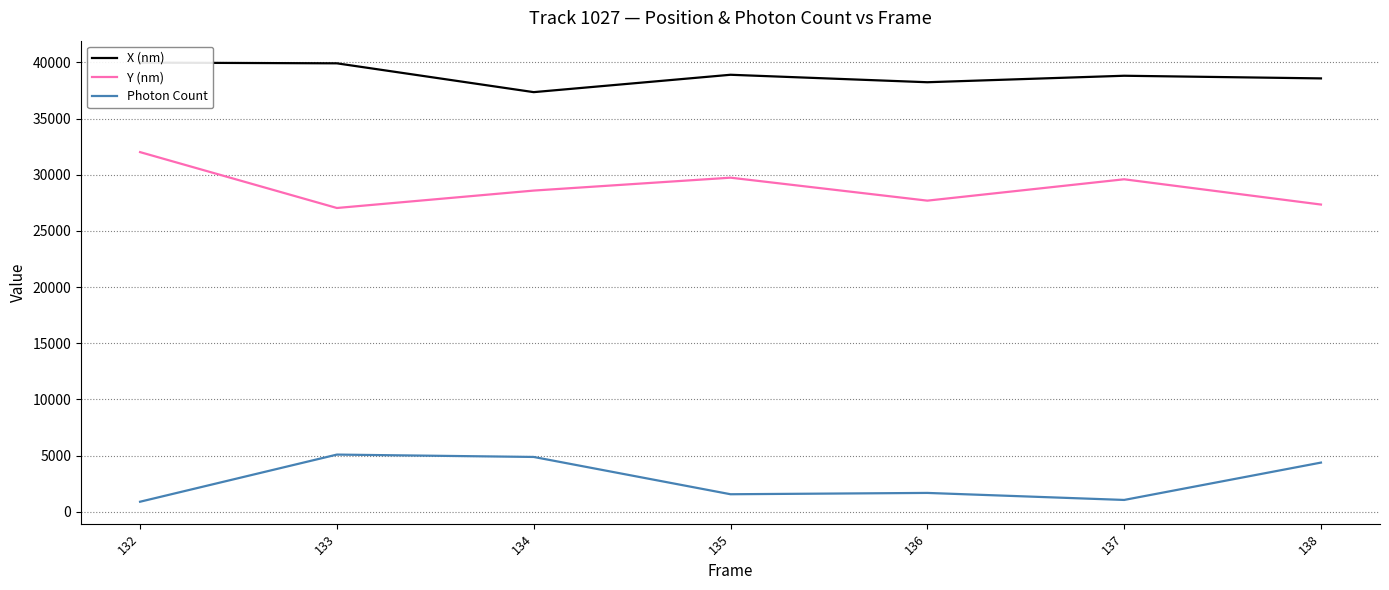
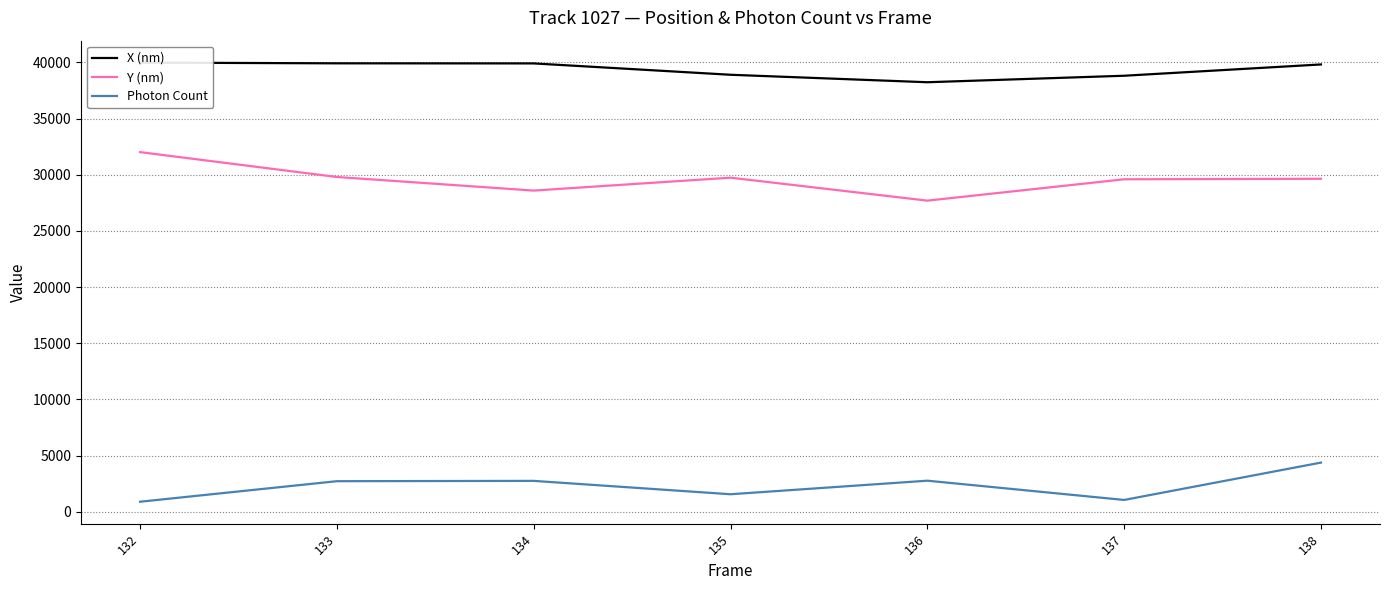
  {
    "X (nm)": {
      "133": 39900,
-     "134": 37400,
+     "134": 39900,
      "135": 38900,
      "136": 38200,
      "137": 38800,
-     "138": 38600
+     "138": 39800
    },
    "Y (nm)": {
      "132": 32000,
-     "133": 27000,
+     "133": 29800,
      "134": 28600,
      "135": 29700,
      "136": 27700,
      "137": 29600,
-     "138": 27300
+     "138": 29600
    },
    "Photon Count": {
      "132": 900,
-     "133": 5100,
-     "134": 4900,
+     "133": 2700,
+     "134": 2700,
      "135": 1600,
-     "136": 1700,
+     "136": 2800,
      "137": 1000,
      "138": 4400
    }
  }
